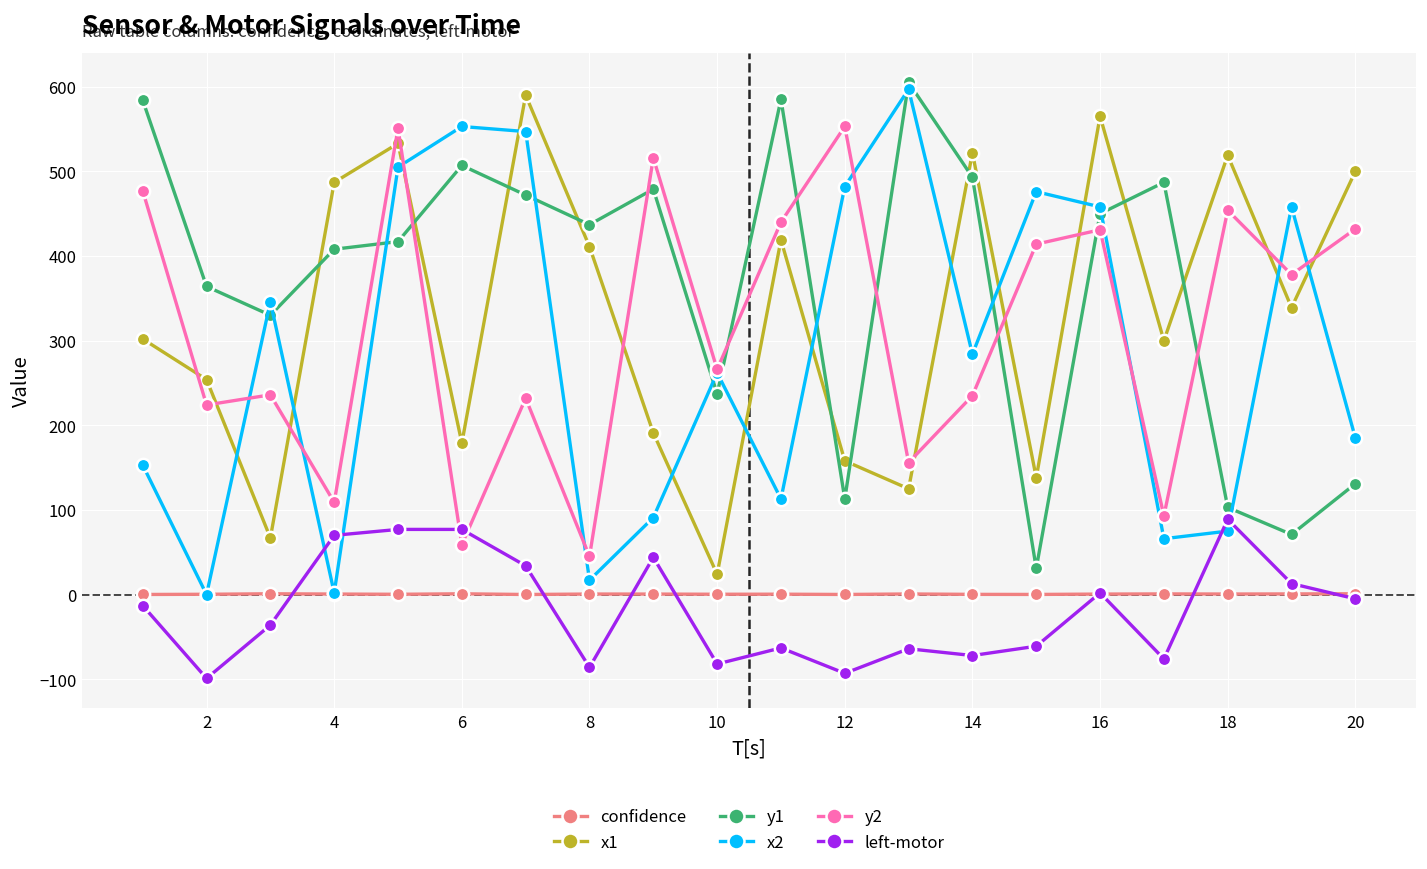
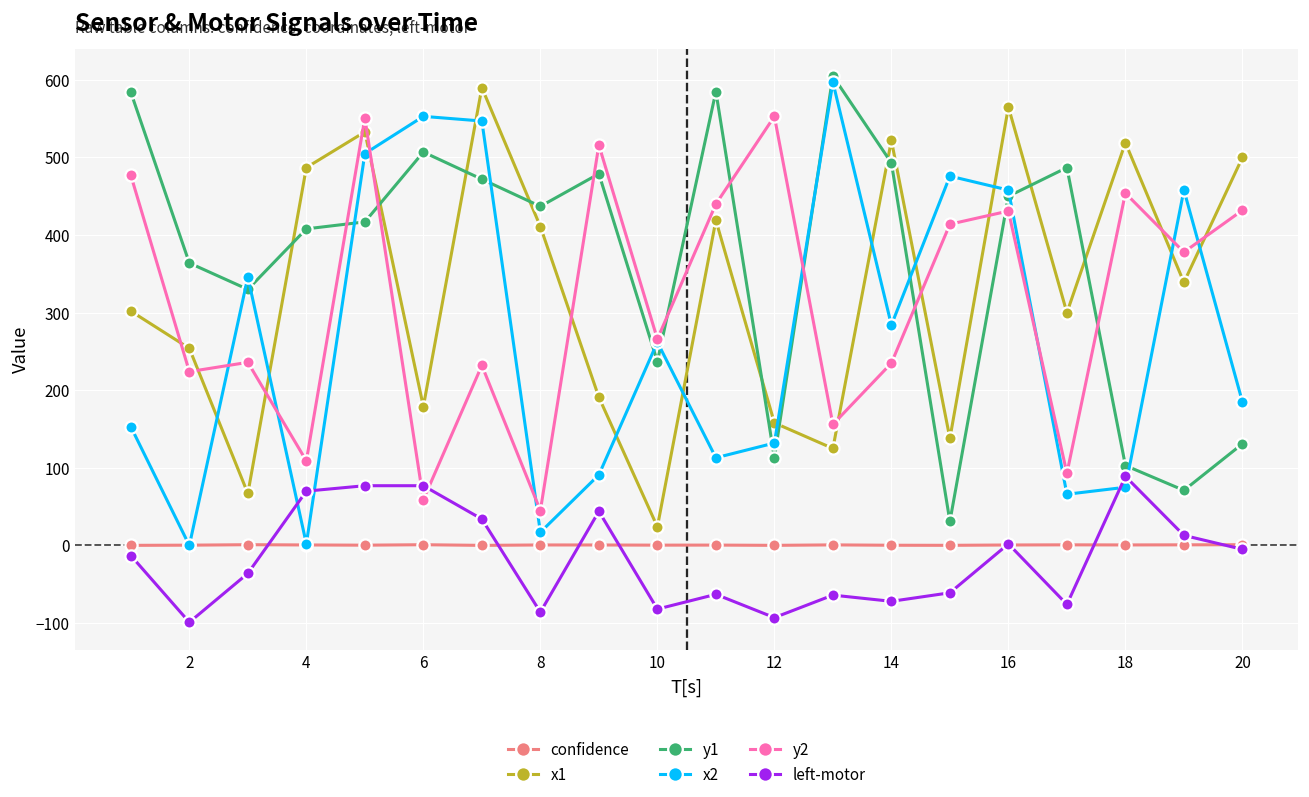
  {
    "x1": {
      "2": 250,
      "4": 490,
      "6": 180,
      "8": 410,
      "10": 20,
      "12": 160,
      "14": 520,
      "16": 570,
      "18": 520,
      "20": 500
    },
    "y1": {
      "2": 360,
      "4": 410,
      "6": 510,
      "8": 440,
      "10": 240,
      "12": 110,
      "14": 490,
      "16": 450,
      "18": 100,
      "20": 130
    },
    "x2": {
      "6": 550,
      "8": 20,
      "10": 260,
-     "12": 480,
+     "12": 130,
      "14": 280,
      "16": 460,
      "18": 80,
      "20": 190
    },
    "left-motor": {
      "2": -100,
      "4": 70,
      "6": 80,
      "8": -90,
      "10": -80,
      "12": -90,
      "14": -70,
      "18": 90,
      "20": -10
    }
  }
